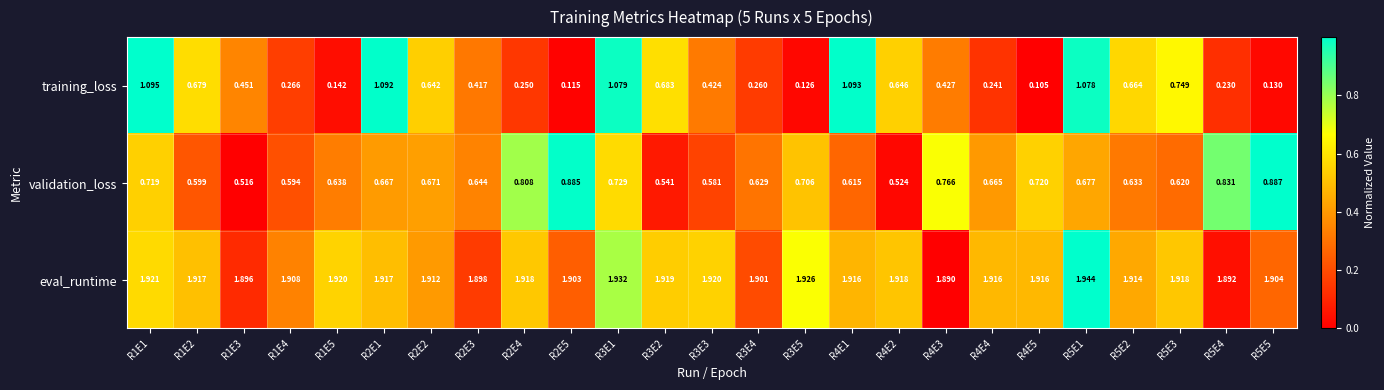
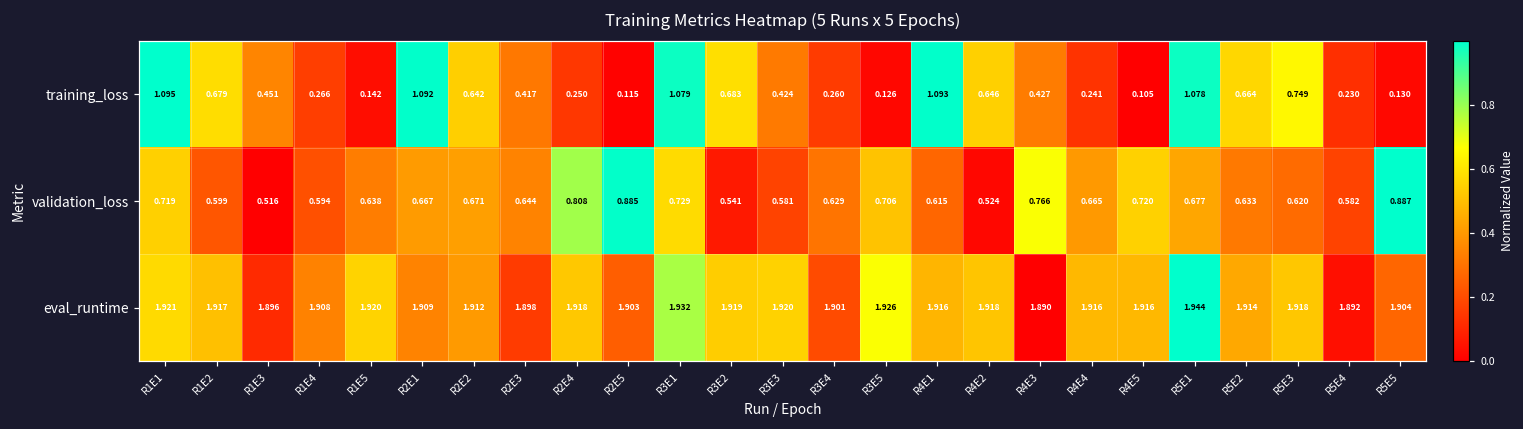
  {
    "training_loss": {
      "R1E1": 1.095,
      "R1E2": 0.679,
      "R1E3": 0.451,
      "R1E4": 0.266,
      "R1E5": 0.142,
      "R2E1": 1.092,
      "R2E2": 0.642,
      "R2E3": 0.417,
      "R2E4": 0.250,
      "R2E5": 0.115,
      "R3E1": 1.079,
      "R3E2": 0.683,
      "R3E3": 0.424,
      "R3E4": 0.260,
      "R3E5": 0.126,
      "R4E1": 1.093,
      "R4E2": 0.646,
      "R4E3": 0.427,
      "R4E4": 0.241,
      "R4E5": 0.105,
      "R5E1": 1.078,
      "R5E2": 0.664,
      "R5E3": 0.749,
      "R5E4": 0.230,
      "R5E5": 0.130
    },
    "validation_loss": {
      "R1E1": 0.719,
      "R1E2": 0.599,
      "R1E3": 0.516,
      "R1E4": 0.594,
      "R1E5": 0.638,
      "R2E1": 0.667,
      "R2E2": 0.671,
      "R2E3": 0.644,
      "R2E4": 0.808,
      "R2E5": 0.885,
      "R3E1": 0.729,
      "R3E2": 0.541,
      "R3E3": 0.581,
      "R3E4": 0.629,
      "R3E5": 0.706,
      "R4E1": 0.615,
      "R4E2": 0.524,
      "R4E3": 0.766,
      "R4E4": 0.665,
      "R4E5": 0.720,
      "R5E1": 0.677,
      "R5E2": 0.633,
      "R5E3": 0.620,
-     "R5E4": 0.831,
+     "R5E4": 0.582,
      "R5E5": 0.887
    },
    "eval_runtime": {
      "R1E1": 1.921,
      "R1E2": 1.917,
      "R1E3": 1.896,
      "R1E4": 1.908,
      "R1E5": 1.920,
-     "R2E1": 1.917,
+     "R2E1": 1.909,
      "R2E2": 1.912,
      "R2E3": 1.898,
      "R2E4": 1.918,
      "R2E5": 1.903,
      "R3E1": 1.932,
      "R3E2": 1.919,
      "R3E3": 1.920,
      "R3E4": 1.901,
      "R3E5": 1.926,
      "R4E1": 1.916,
      "R4E2": 1.918,
      "R4E3": 1.890,
      "R4E4": 1.916,
      "R4E5": 1.916,
      "R5E1": 1.944,
      "R5E2": 1.914,
      "R5E3": 1.918,
      "R5E4": 1.892,
      "R5E5": 1.904
    }
  }
